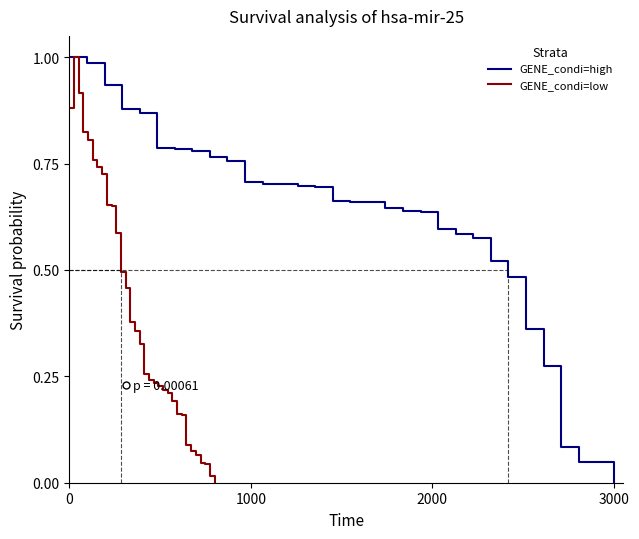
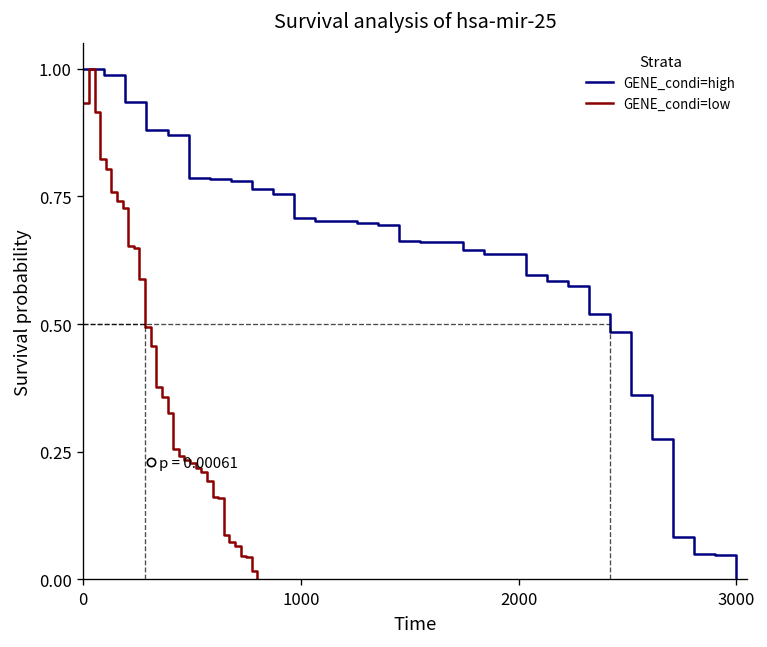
  {
    "GENE_condi=high": {
      "0": 1.00,
      "3000": 0.00
    },
    "GENE_condi=low": {
-     "0": 0.88
+     "0": 0.93
    }
  }
